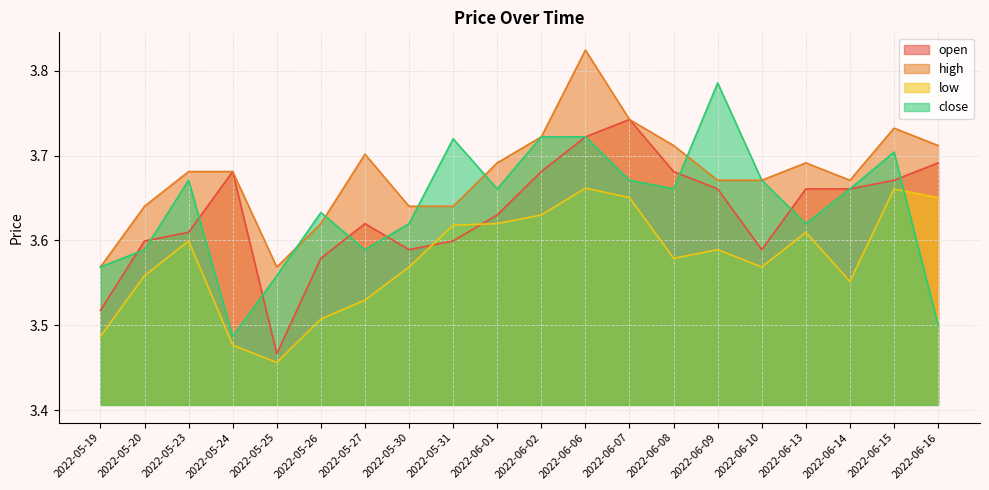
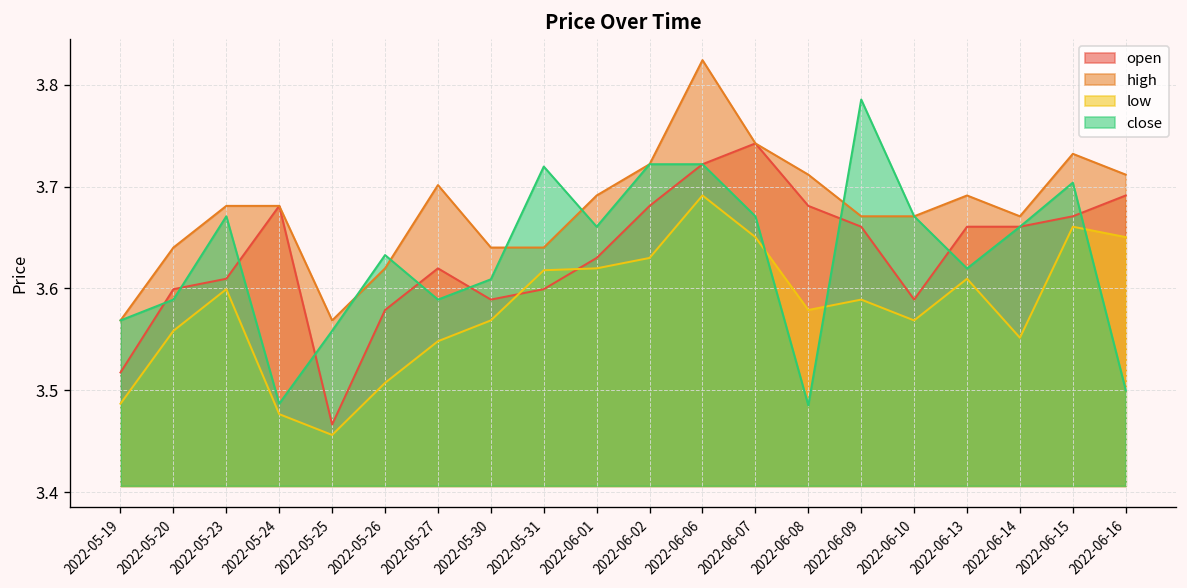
  {
    "low": {
      "2022-05-19": 3.49,
      "2022-05-20": 3.56,
      "2022-05-23": 3.60,
      "2022-05-24": 3.48,
      "2022-05-25": 3.46,
      "2022-05-26": 3.51,
-     "2022-05-27": 3.53,
+     "2022-05-27": 3.55,
      "2022-05-30": 3.57,
      "2022-05-31": 3.62,
      "2022-06-01": 3.62,
      "2022-06-02": 3.63,
-     "2022-06-06": 3.66,
+     "2022-06-06": 3.69,
      "2022-06-07": 3.65,
      "2022-06-08": 3.58,
      "2022-06-09": 3.59,
      "2022-06-10": 3.57,
      "2022-06-13": 3.61,
      "2022-06-14": 3.55,
      "2022-06-15": 3.66,
      "2022-06-16": 3.65
    },
    "close": {
      "2022-05-20": 3.59,
      "2022-05-23": 3.67,
      "2022-05-24": 3.49,
      "2022-05-25": 3.56,
      "2022-05-26": 3.63,
      "2022-05-27": 3.59,
-     "2022-05-30": 3.62,
+     "2022-05-30": 3.61,
      "2022-05-31": 3.72,
      "2022-06-01": 3.66,
      "2022-06-07": 3.67,
-     "2022-06-08": 3.66,
+     "2022-06-08": 3.49,
      "2022-06-09": 3.79,
      "2022-06-13": 3.62,
      "2022-06-15": 3.70,
      "2022-06-16": 3.50
    }
  }
